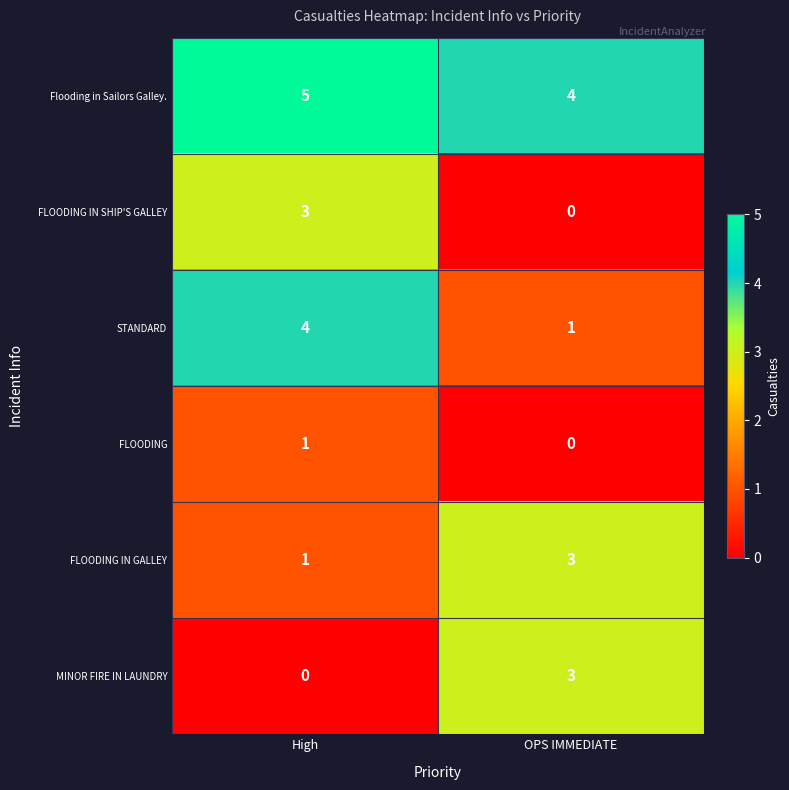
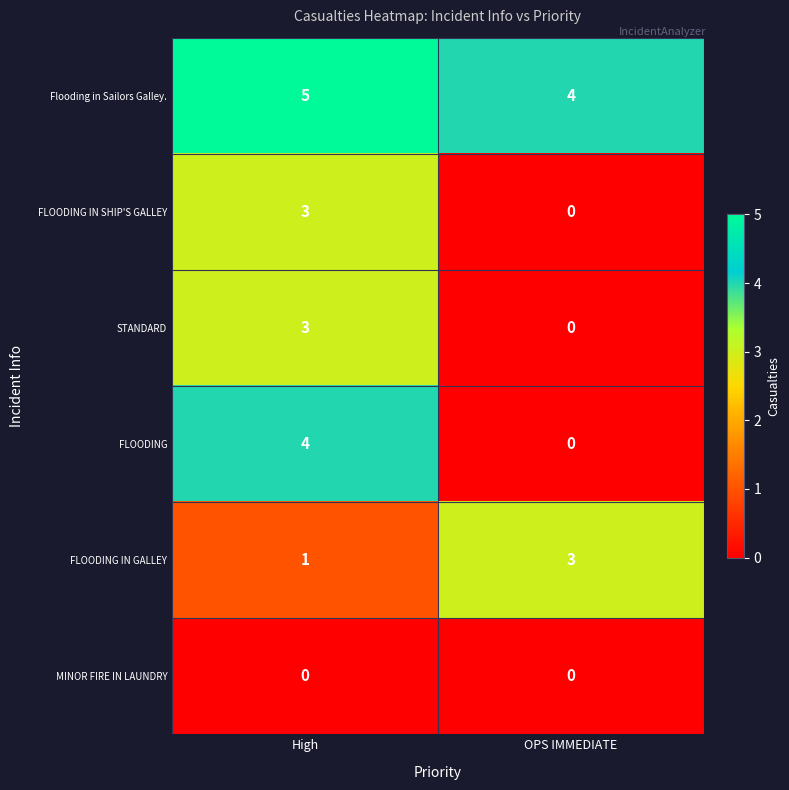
  {
    "Flooding in Sailors Galley.": {
      "High": 5,
      "OPS IMMEDIATE": 4
    },
    "FLOODING IN SHIP'S GALLEY": {
      "High": 3,
      "OPS IMMEDIATE": 0
    },
    "STANDARD": {
-     "High": 4,
-     "OPS IMMEDIATE": 1
+     "High": 3,
+     "OPS IMMEDIATE": 0
    },
    "FLOODING": {
-     "High": 1,
+     "High": 4,
      "OPS IMMEDIATE": 0
    },
    "FLOODING IN GALLEY": {
      "High": 1,
      "OPS IMMEDIATE": 3
    },
    "MINOR FIRE IN LAUNDRY": {
      "High": 0,
-     "OPS IMMEDIATE": 3
+     "OPS IMMEDIATE": 0
    }
  }
